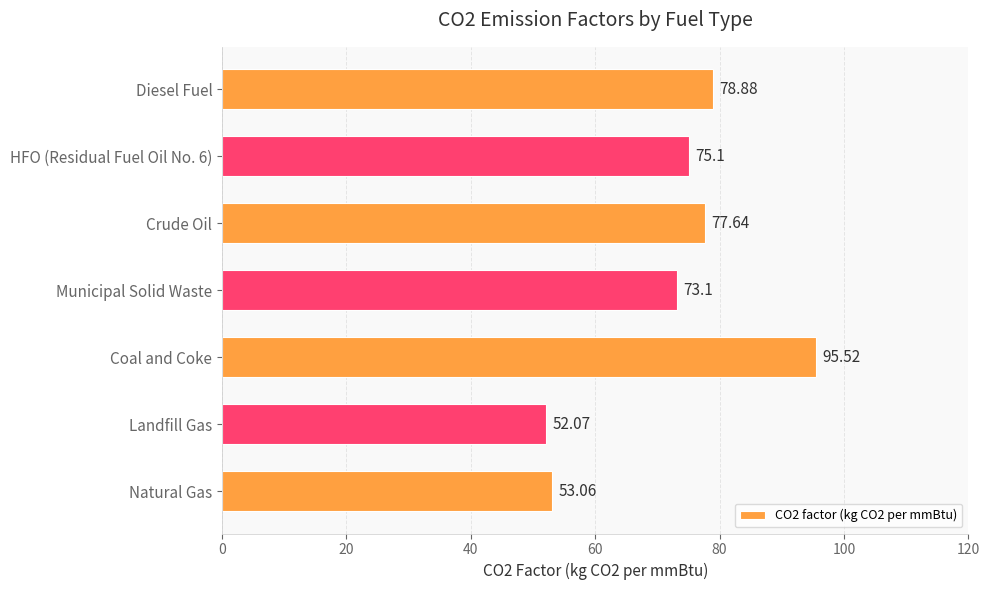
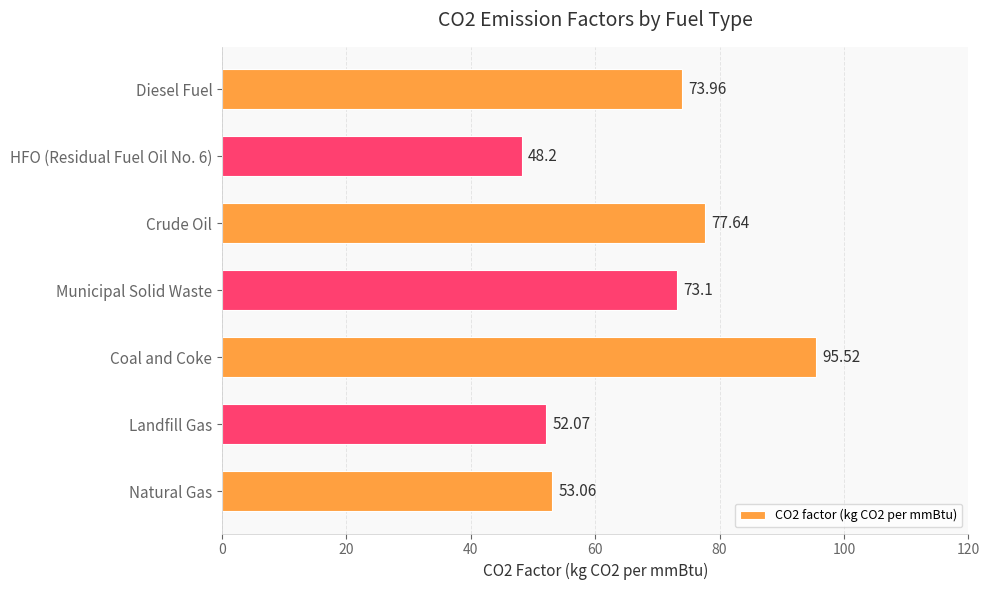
  {
-   "Diesel Fuel": 78.88,
-   "HFO (Residual Fuel Oil No. 6)": 75.1,
+   "Diesel Fuel": 73.96,
+   "HFO (Residual Fuel Oil No. 6)": 48.2,
    "Crude Oil": 77.64,
    "Municipal Solid Waste": 73.1,
    "Coal and Coke": 95.52,
    "Landfill Gas": 52.07,
    "Natural Gas": 53.06
  }
